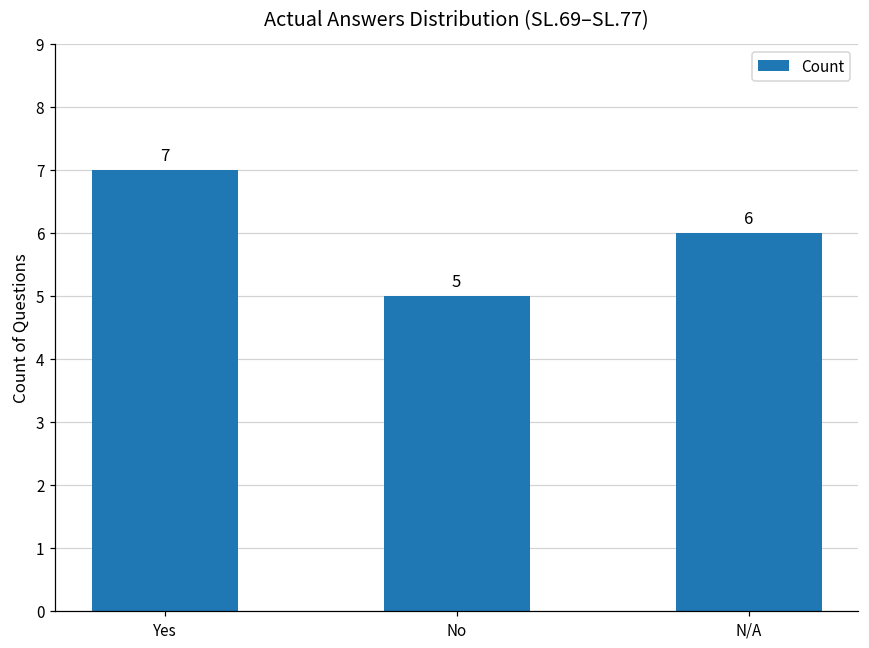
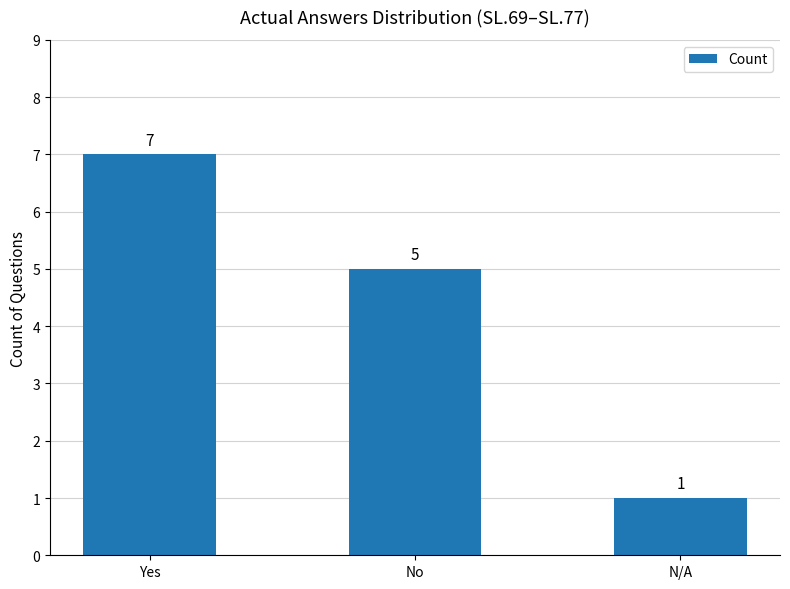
  {
    "Yes": 7,
    "No": 5,
-   "N/A": 6
+   "N/A": 1
  }
